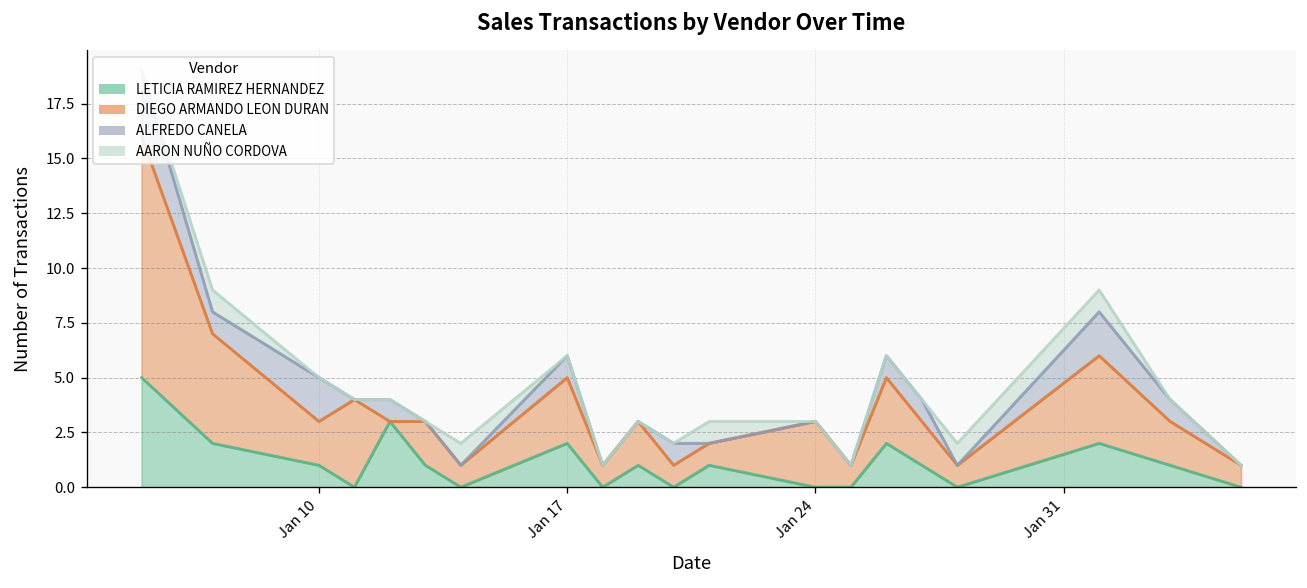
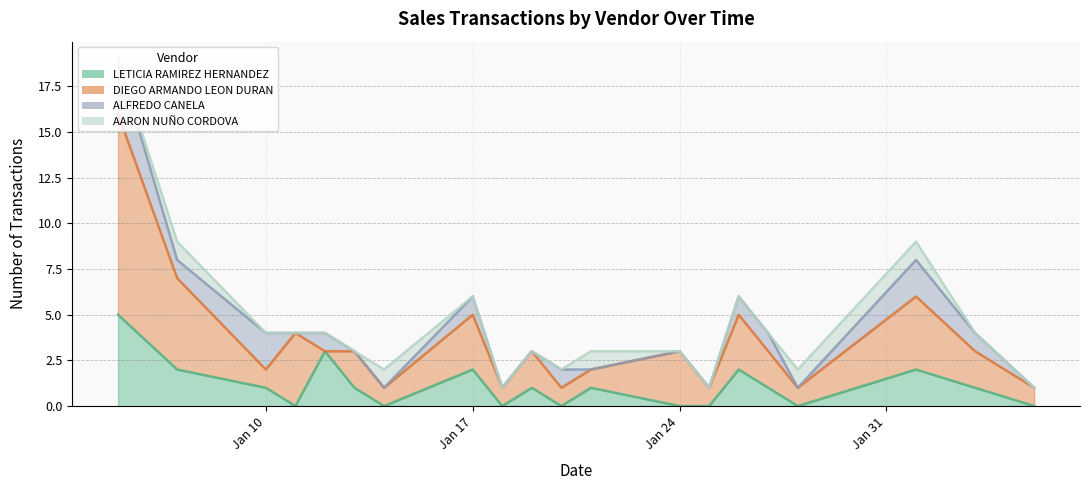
  {
    "DIEGO ARMANDO LEON DURAN": {
-     "Jan 10": 2,
+     "Jan 10": 1,
      "Jan 17": 3
    }
  }
